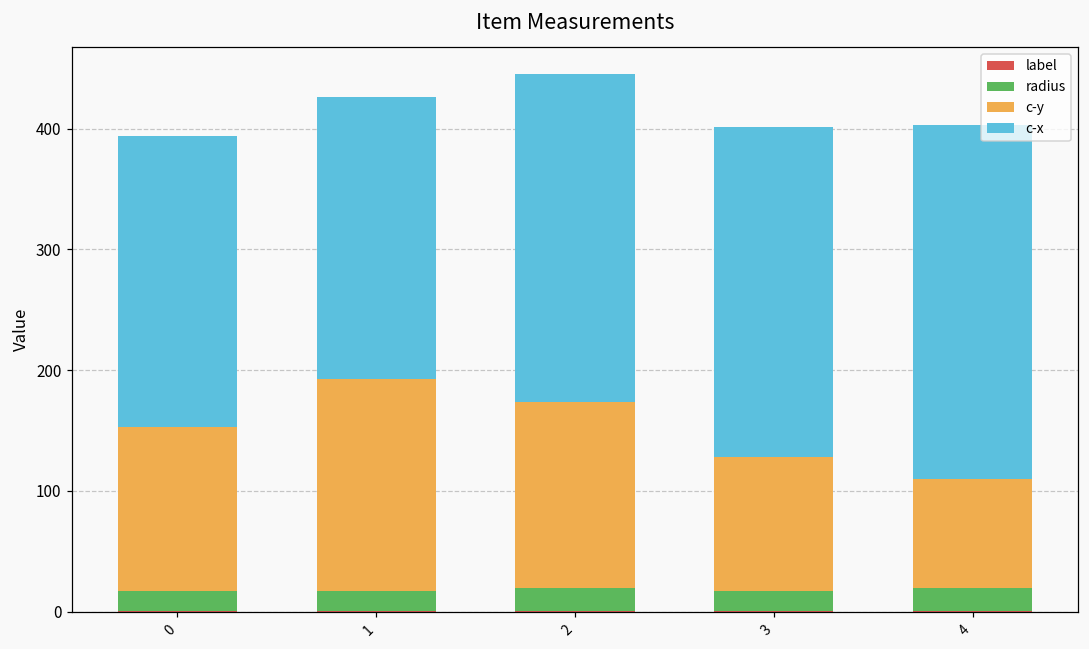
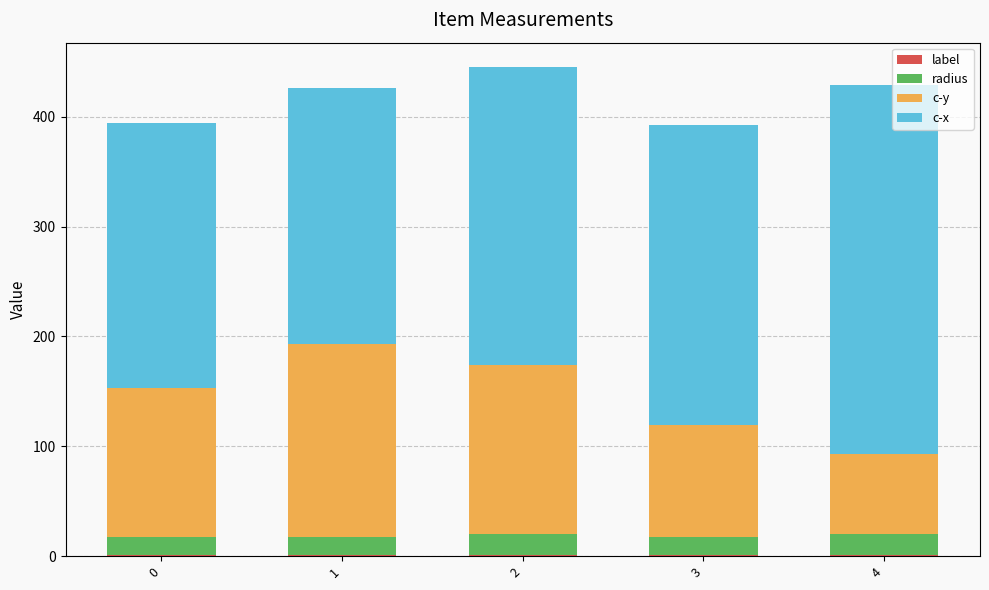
  {
    "radius": {
      "0": 16,
      "1": 16,
      "2": 19,
      "3": 16,
      "4": 19
    },
    "c-y": {
      "0": 136,
      "1": 176,
      "2": 154,
-     "3": 111,
-     "4": 90
+     "3": 102,
+     "4": 73
    },
    "c-x": {
      "0": 241,
      "1": 233,
      "2": 272,
      "3": 274,
-     "4": 293
+     "4": 335
    }
  }
